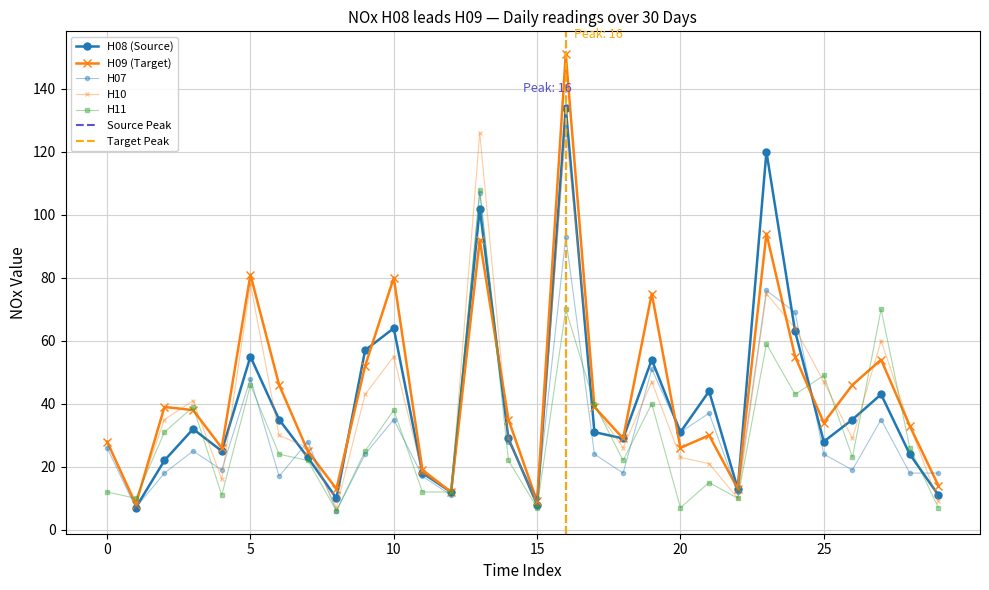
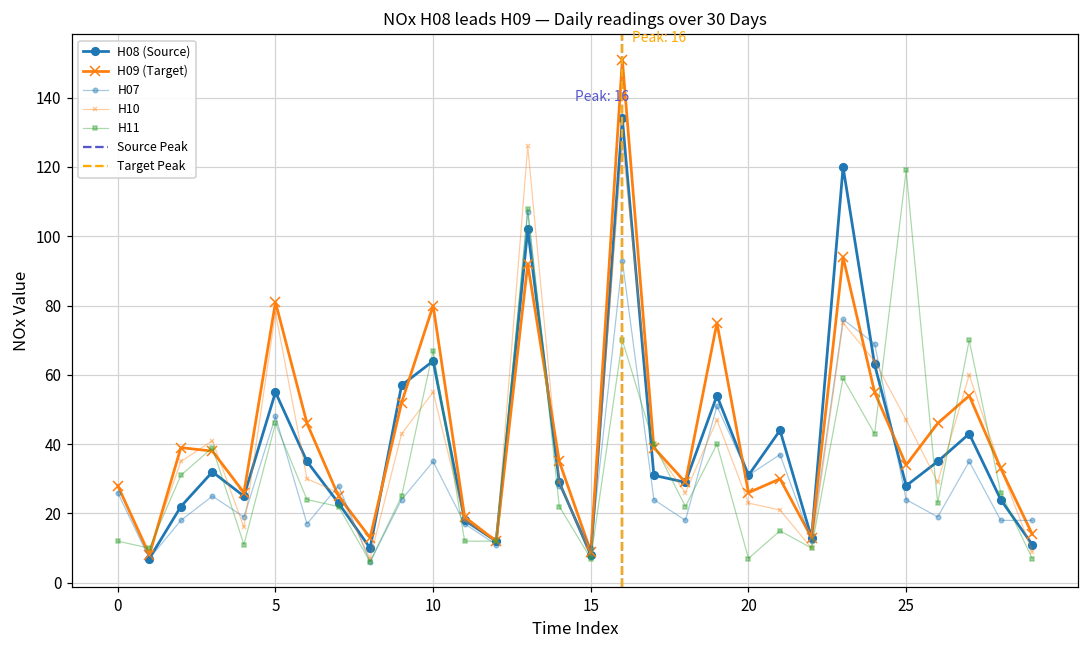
  {
    "H11": {
      "0": 12,
      "5": 46,
-     "10": 38,
+     "10": 67,
      "15": 7,
      "20": 7,
-     "25": 49
+     "25": 119
    }
  }
